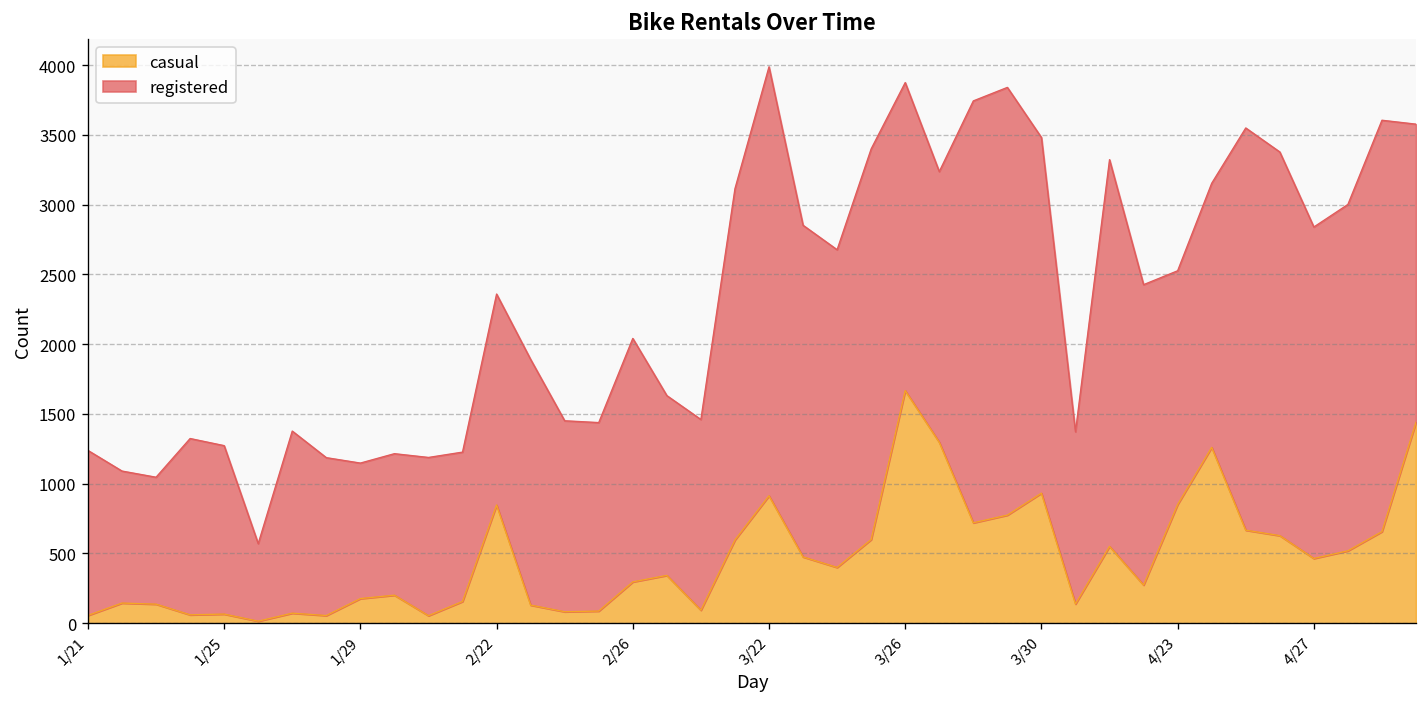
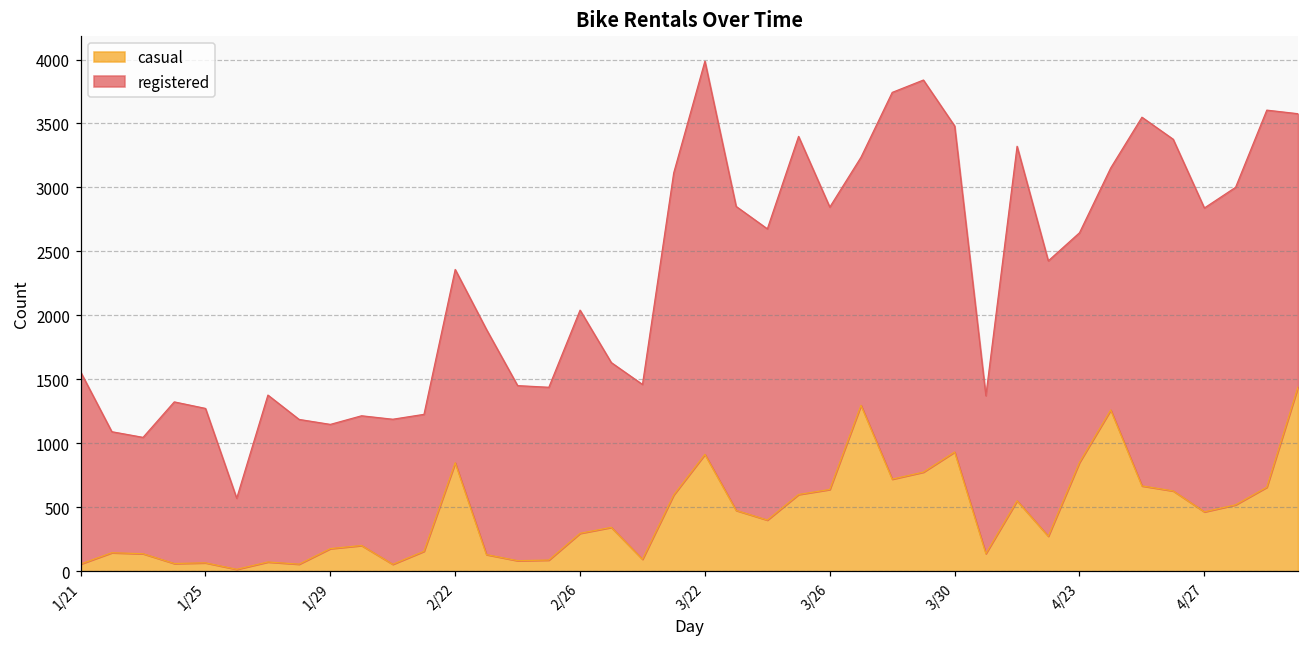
  {
    "casual": {
      "1/21": 60,
      "1/25": 70,
      "1/29": 180,
      "2/22": 850,
      "2/26": 300,
      "3/22": 910,
-     "3/26": 1670,
+     "3/26": 640,
      "3/30": 930,
      "4/23": 850,
      "4/27": 460
    },
    "registered": {
-     "1/21": 1180,
+     "1/21": 1500,
      "1/25": 1210,
      "1/29": 970,
      "2/22": 1510,
      "2/26": 1740,
      "3/22": 3070,
      "3/26": 2210,
      "3/30": 2550,
-     "4/23": 1670,
+     "4/23": 1790,
      "4/27": 2380
    }
  }
